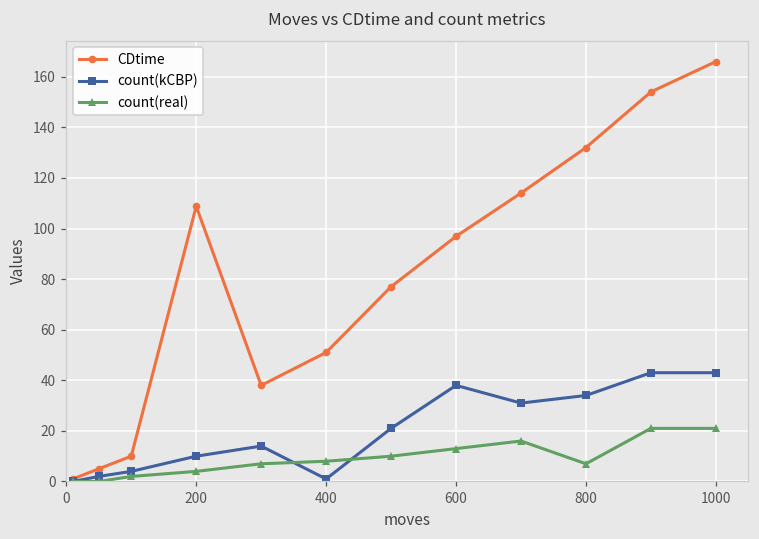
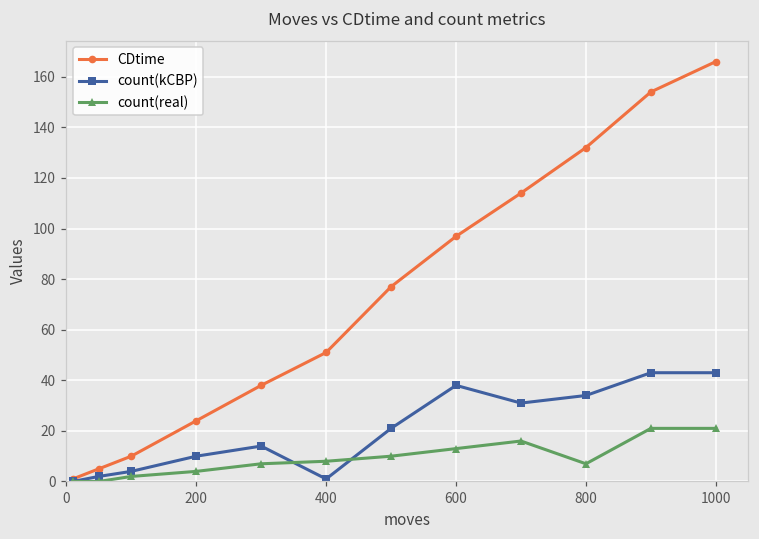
  {
    "CDtime": {
-     "200": 109,
+     "200": 24,
      "400": 51,
      "600": 97,
      "800": 132,
      "1000": 166
    },
    "count(kCBP)": {
      "200": 10,
      "400": 1,
      "600": 38,
      "800": 34,
      "1000": 43
    },
    "count(real)": {
      "200": 4,
      "400": 8,
      "600": 13,
      "800": 7,
      "1000": 21
    }
  }
